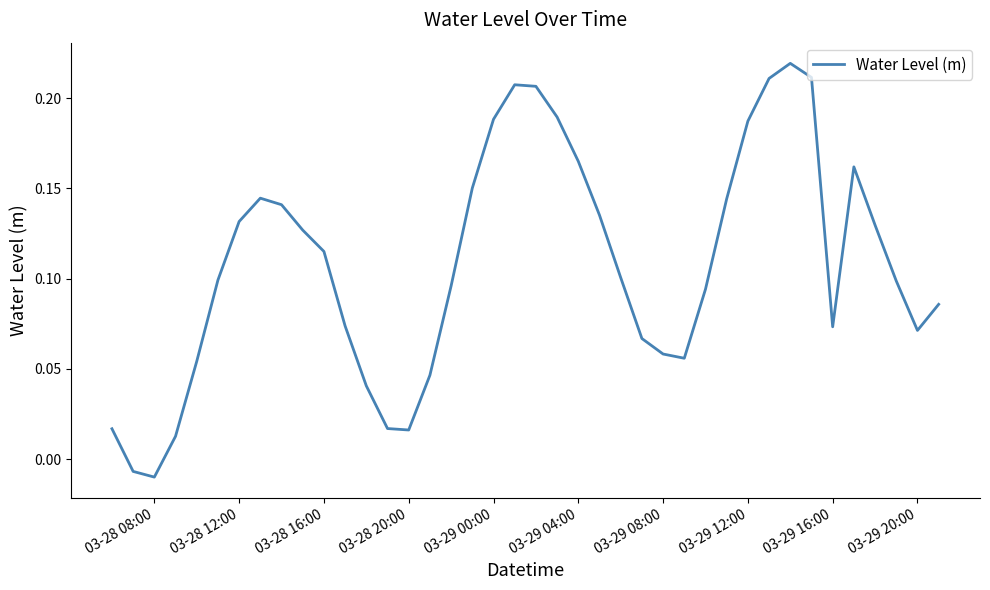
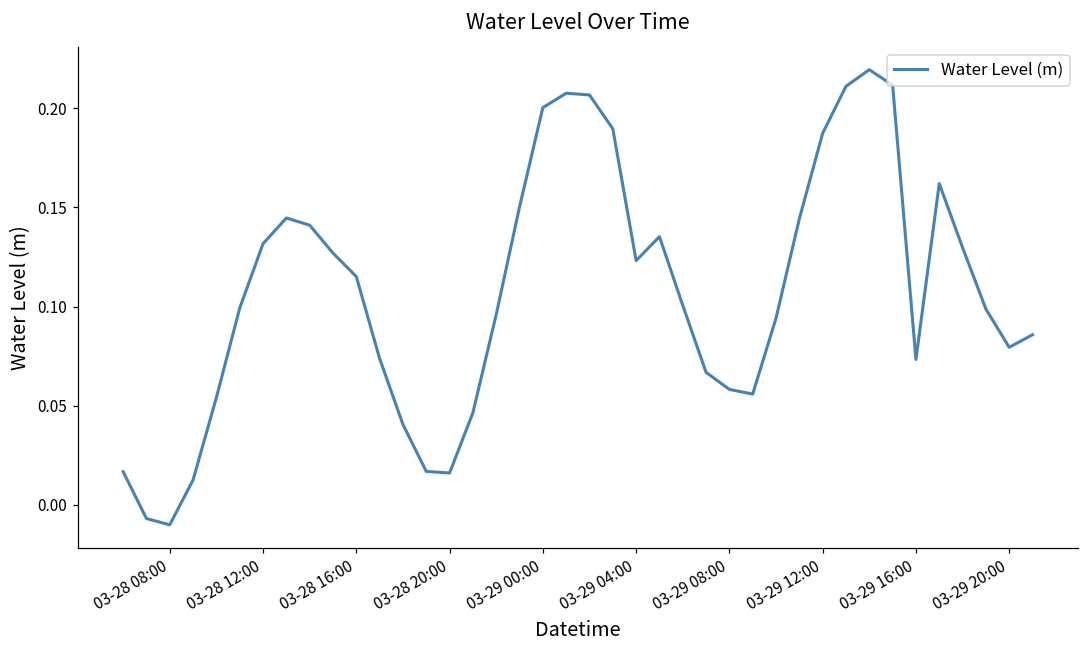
  {
    "03-28 08:00": -0.010,
    "03-28 12:00": 0.132,
    "03-28 16:00": 0.115,
    "03-28 20:00": 0.016,
-   "03-29 00:00": 0.188,
-   "03-29 04:00": 0.165,
+   "03-29 00:00": 0.200,
+   "03-29 04:00": 0.123,
    "03-29 08:00": 0.058,
    "03-29 12:00": 0.187,
    "03-29 16:00": 0.073,
-   "03-29 20:00": 0.071
+   "03-29 20:00": 0.079
  }
